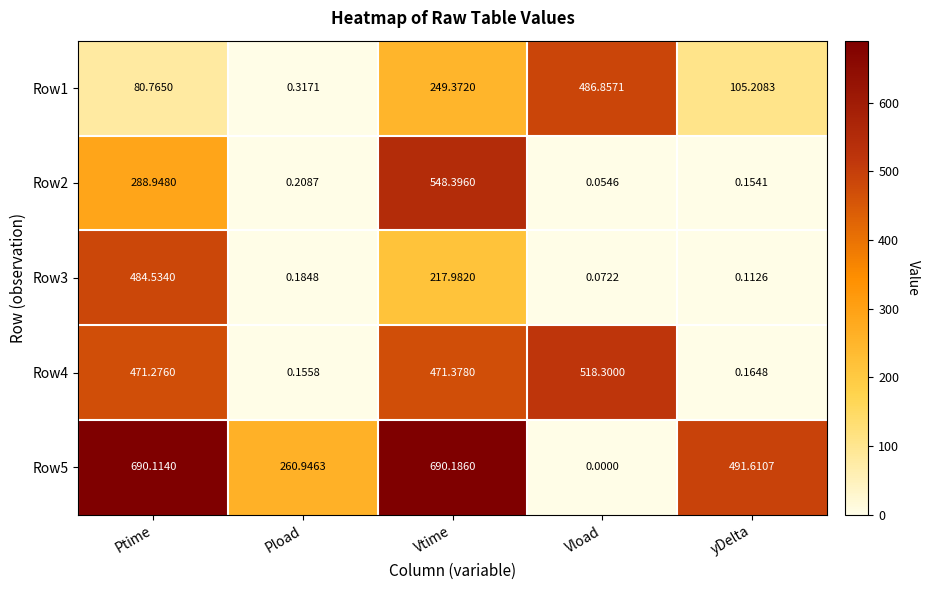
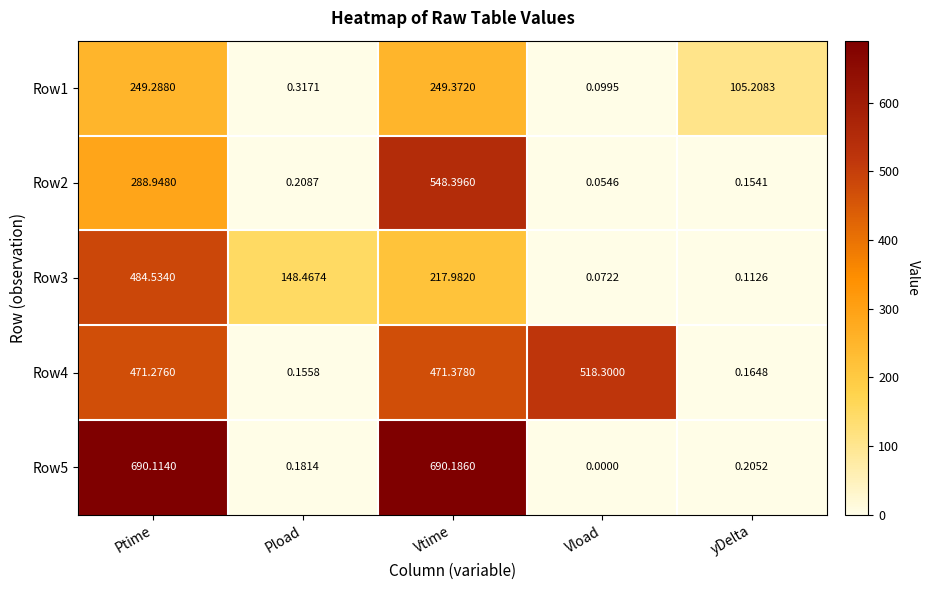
  {
    "Row1": {
-     "Ptime": 80.7650,
+     "Ptime": 249.2880,
      "Pload": 0.3171,
      "Vtime": 249.3720,
-     "Vload": 486.8571,
+     "Vload": 0.0995,
      "yDelta": 105.2083
    },
    "Row2": {
      "Ptime": 288.9480,
      "Pload": 0.2087,
      "Vtime": 548.3960,
      "Vload": 0.0546,
      "yDelta": 0.1541
    },
    "Row3": {
      "Ptime": 484.5340,
-     "Pload": 0.1848,
+     "Pload": 148.4674,
      "Vtime": 217.9820,
      "Vload": 0.0722,
      "yDelta": 0.1126
    },
    "Row4": {
      "Ptime": 471.2760,
      "Pload": 0.1558,
      "Vtime": 471.3780,
      "Vload": 518.3000,
      "yDelta": 0.1648
    },
    "Row5": {
      "Ptime": 690.1140,
-     "Pload": 260.9463,
+     "Pload": 0.1814,
      "Vtime": 690.1860,
      "Vload": 0.0000,
-     "yDelta": 491.6107
+     "yDelta": 0.2052
    }
  }
